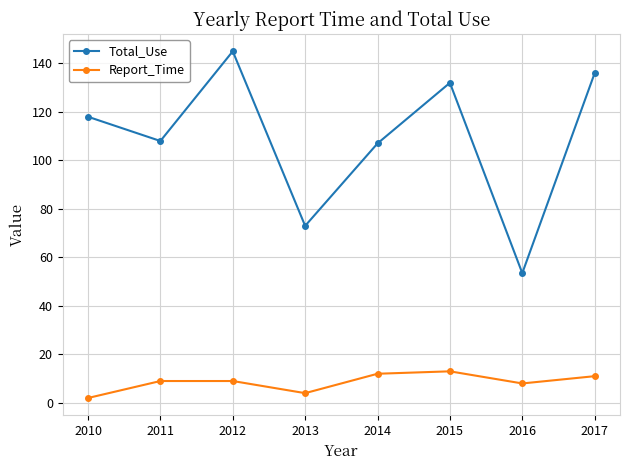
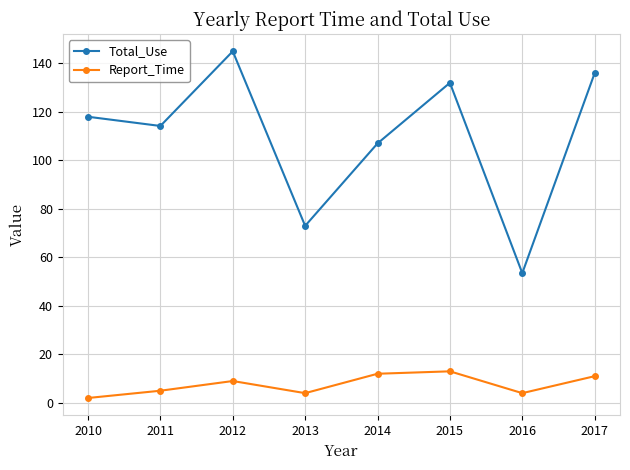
  {
    "Total_Use": {
      "2010": 118,
-     "2011": 108,
+     "2011": 114,
      "2012": 145,
      "2013": 73,
      "2014": 107,
      "2015": 132,
      "2016": 54,
      "2017": 136
    },
    "Report_Time": {
      "2010": 2,
-     "2011": 9,
+     "2011": 5,
      "2012": 9,
      "2013": 4,
      "2014": 12,
      "2015": 13,
-     "2016": 8,
+     "2016": 4,
      "2017": 11
    }
  }
